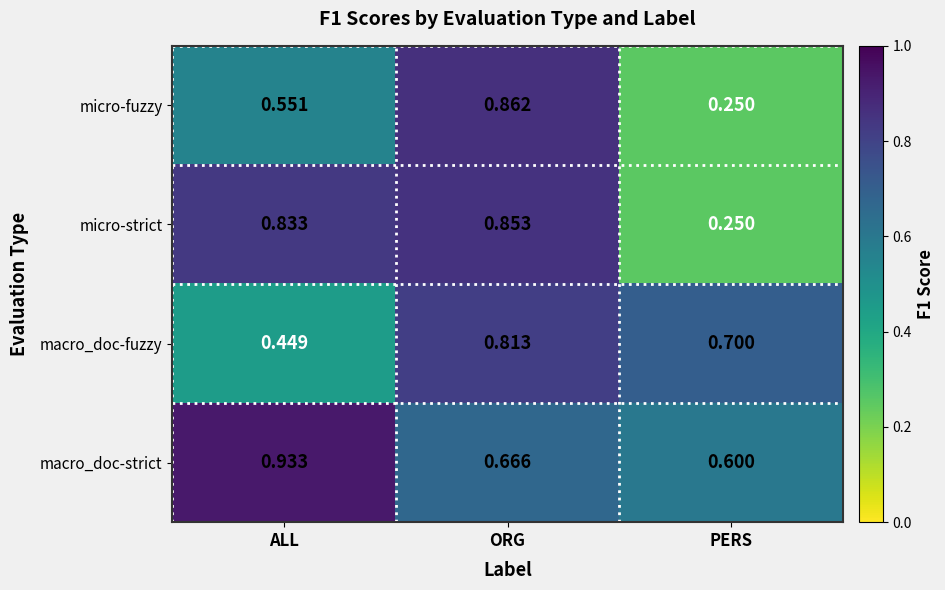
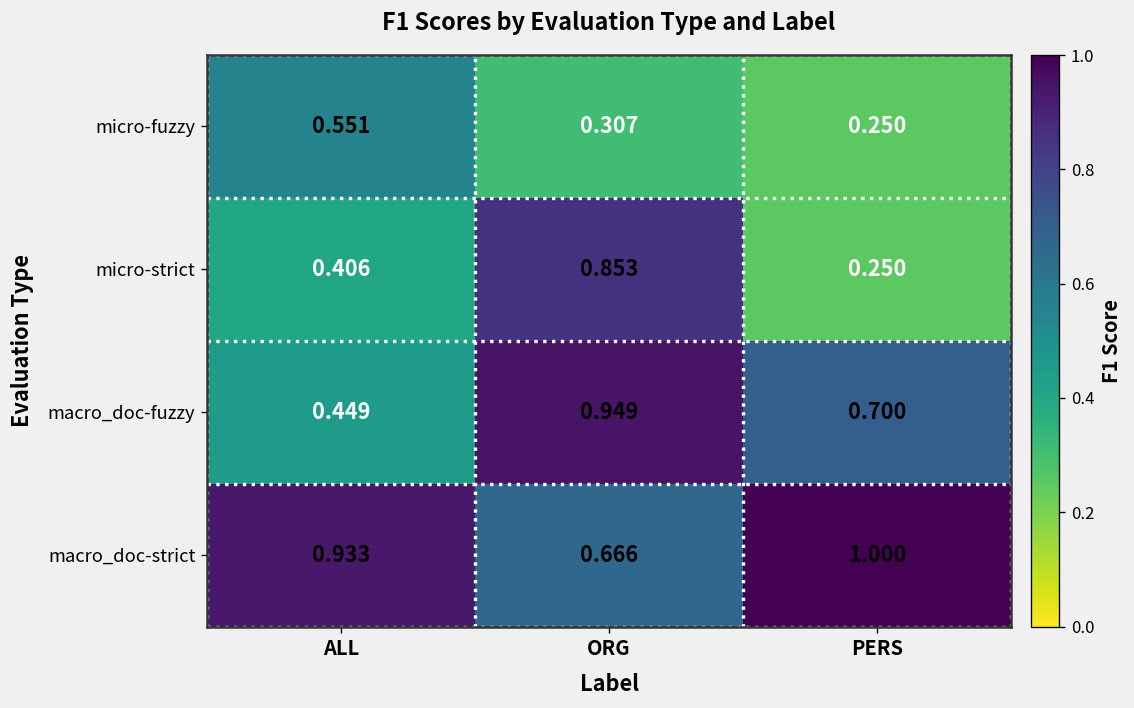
  {
    "micro-fuzzy": {
      "ALL": 0.551,
-     "ORG": 0.862,
+     "ORG": 0.307,
      "PERS": 0.250
    },
    "micro-strict": {
-     "ALL": 0.833,
+     "ALL": 0.406,
      "ORG": 0.853,
      "PERS": 0.250
    },
    "macro_doc-fuzzy": {
      "ALL": 0.449,
-     "ORG": 0.813,
+     "ORG": 0.949,
      "PERS": 0.700
    },
    "macro_doc-strict": {
      "ALL": 0.933,
      "ORG": 0.666,
-     "PERS": 0.600
+     "PERS": 1.000
    }
  }
